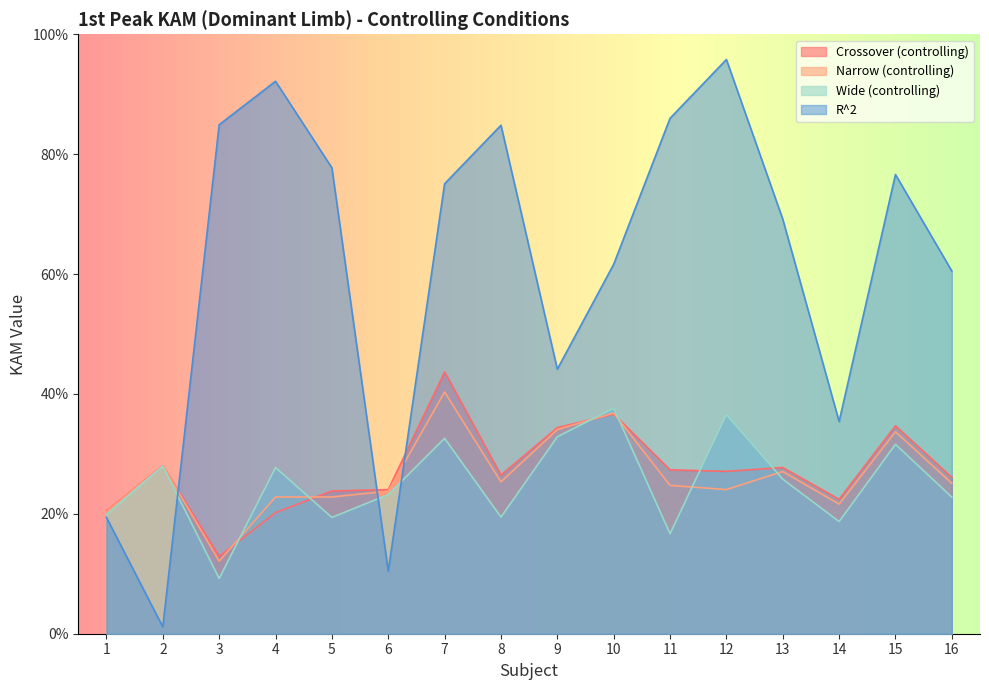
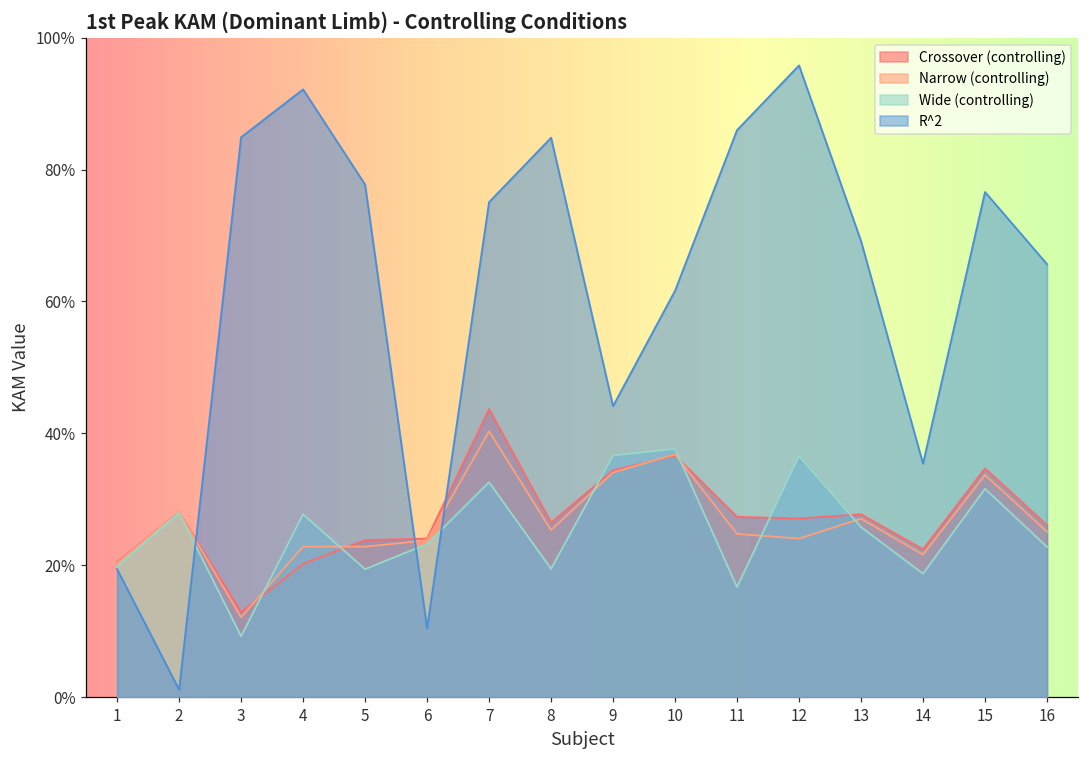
  {
    "Wide (controlling)": {
      "1": "20%",
      "3": "9%",
      "4": "28%",
      "5": "19%",
      "6": "23%",
      "7": "33%",
      "8": "19%",
-     "9": "33%",
+     "9": "37%",
      "10": "38%",
      "11": "17%",
      "12": "37%",
      "13": "26%",
      "14": "19%",
      "15": "32%",
      "16": "23%"
    },
    "R^2": {
      "1": "19%",
      "2": "1%",
      "3": "85%",
      "4": "92%",
      "5": "78%",
      "6": "10%",
      "7": "75%",
      "8": "85%",
      "9": "44%",
      "10": "62%",
      "11": "86%",
      "12": "96%",
      "13": "69%",
      "14": "35%",
      "15": "77%",
-     "16": "61%"
+     "16": "66%"
    }
  }
